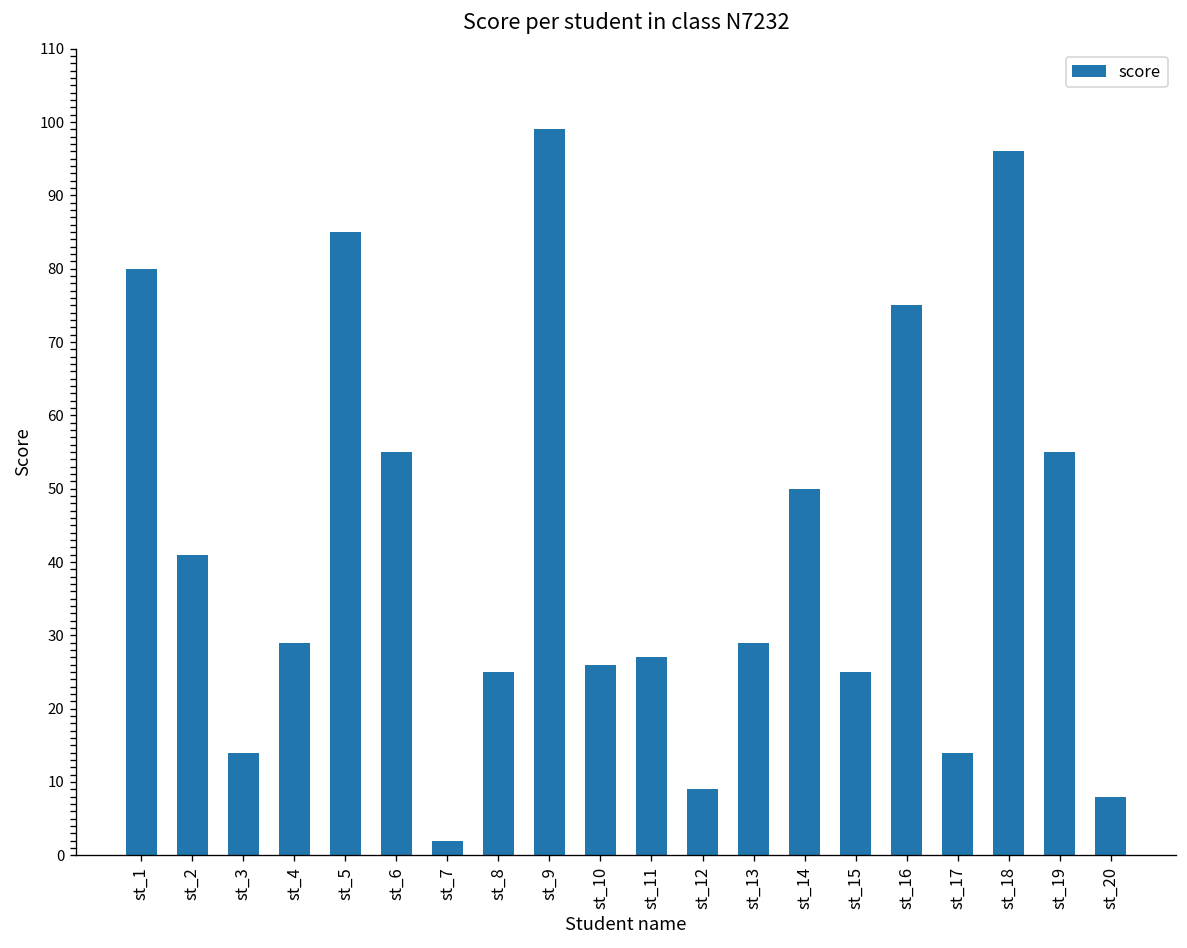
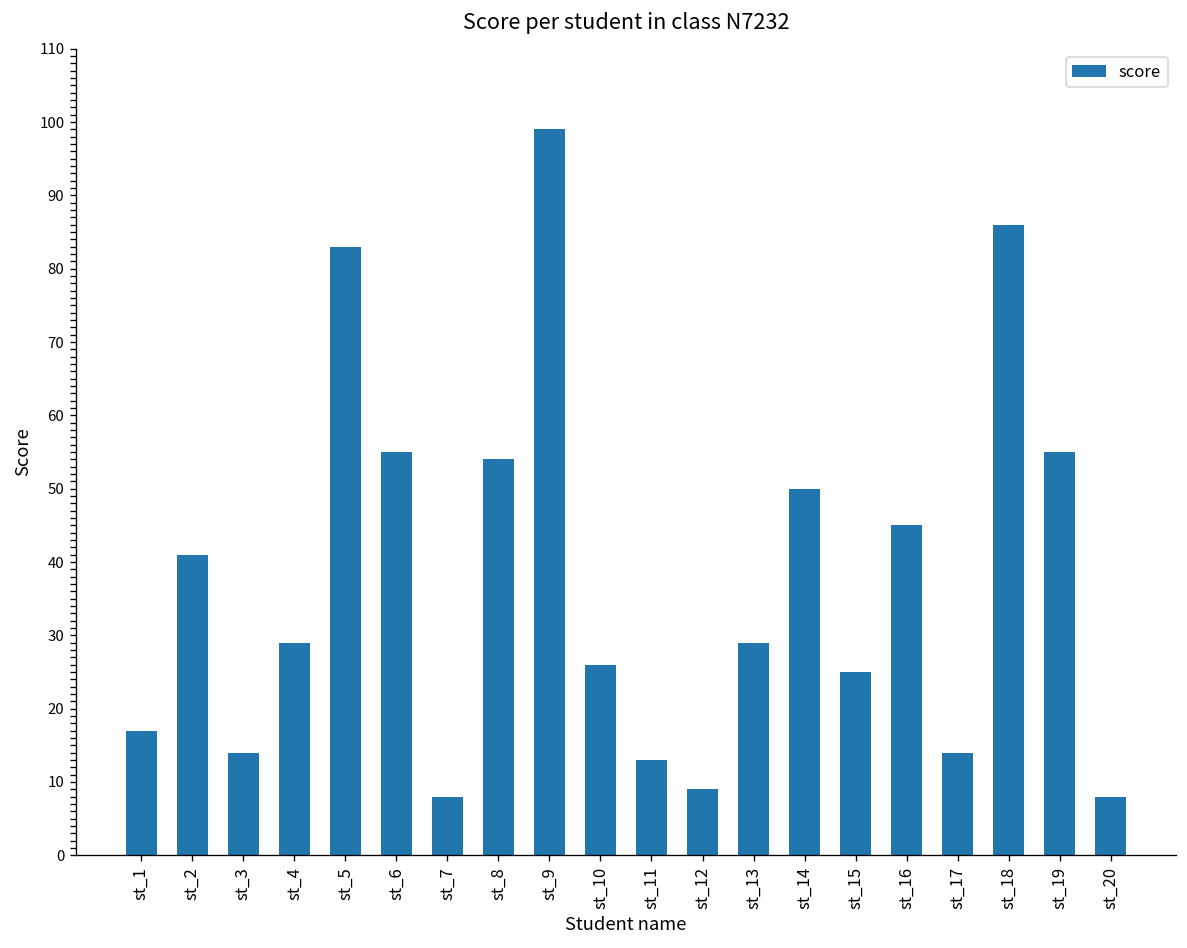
  {
-   "st_1": 80,
+   "st_1": 17,
    "st_2": 41,
    "st_3": 14,
    "st_4": 29,
-   "st_5": 85,
+   "st_5": 83,
    "st_6": 55,
-   "st_7": 2,
-   "st_8": 25,
+   "st_7": 8,
+   "st_8": 54,
    "st_9": 99,
    "st_10": 26,
-   "st_11": 27,
+   "st_11": 13,
    "st_12": 9,
    "st_13": 29,
    "st_14": 50,
    "st_15": 25,
-   "st_16": 75,
+   "st_16": 45,
    "st_17": 14,
-   "st_18": 96,
+   "st_18": 86,
    "st_19": 55,
    "st_20": 8
  }
